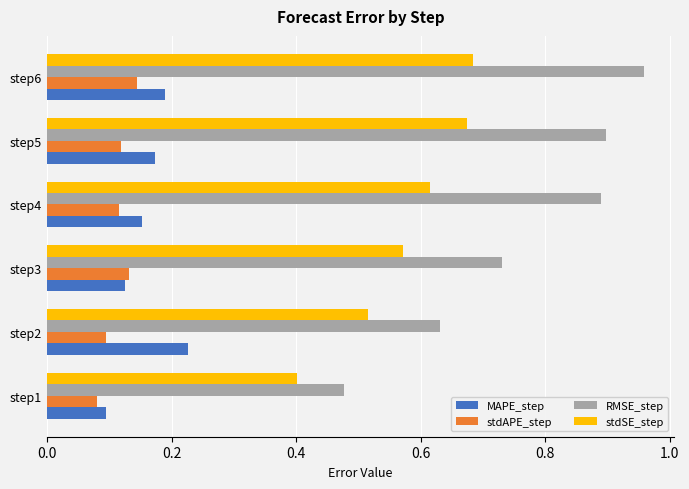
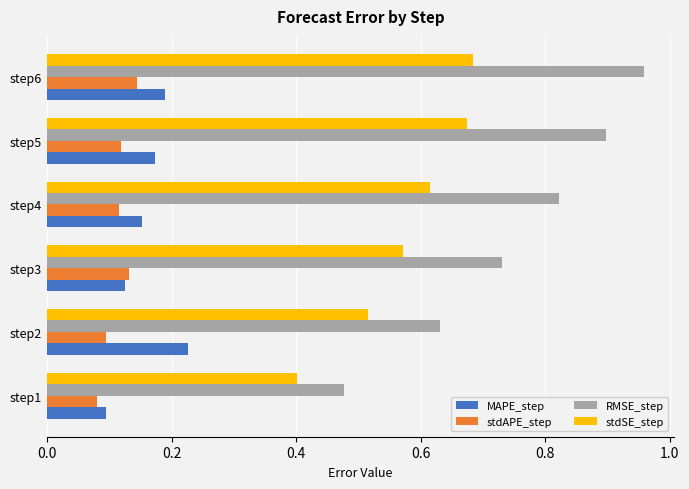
  {
    "MAPE_step": {
      "step6": 0.19,
      "step5": 0.17,
      "step4": 0.15,
      "step3": 0.13,
      "step2": 0.23,
      "step1": 0.09
    },
    "stdAPE_step": {
      "step6": 0.14,
      "step5": 0.12,
      "step4": 0.12,
      "step3": 0.13,
      "step2": 0.09,
      "step1": 0.08
    },
    "RMSE_step": {
      "step6": 0.96,
      "step5": 0.90,
-     "step4": 0.89,
+     "step4": 0.82,
      "step3": 0.73,
      "step2": 0.63,
      "step1": 0.48
    },
    "stdSE_step": {
      "step6": 0.68,
      "step5": 0.67,
      "step4": 0.61,
      "step3": 0.57,
      "step2": 0.51,
      "step1": 0.40
    }
  }
